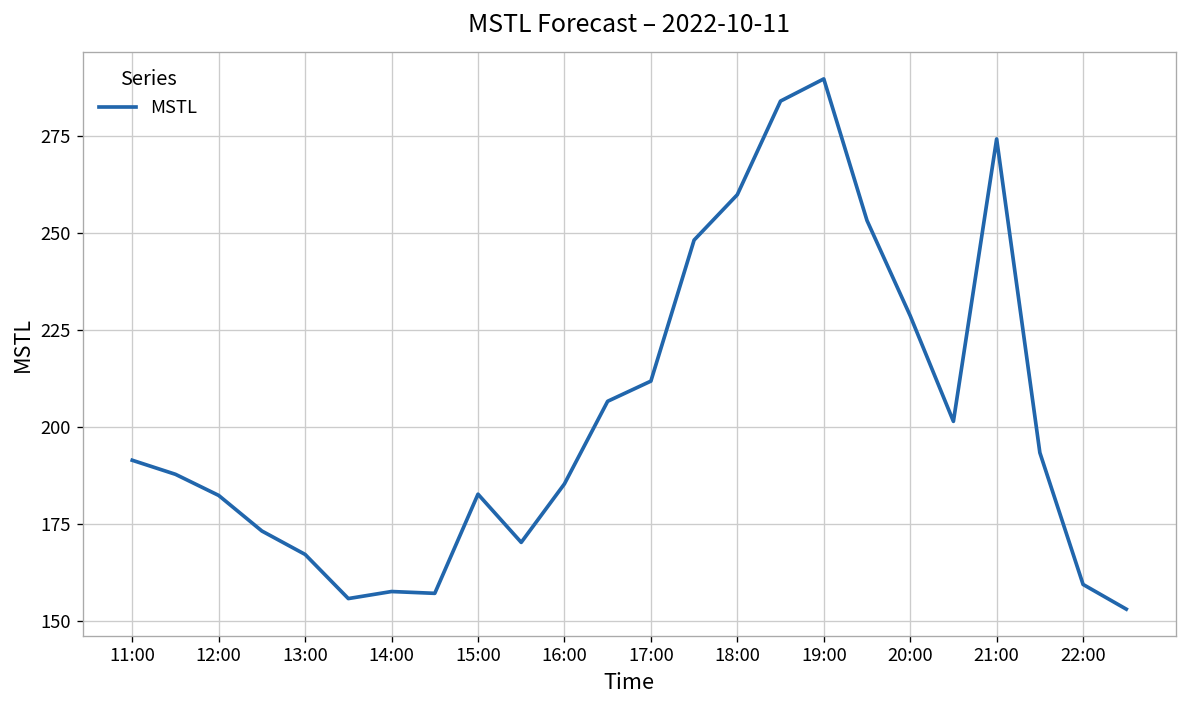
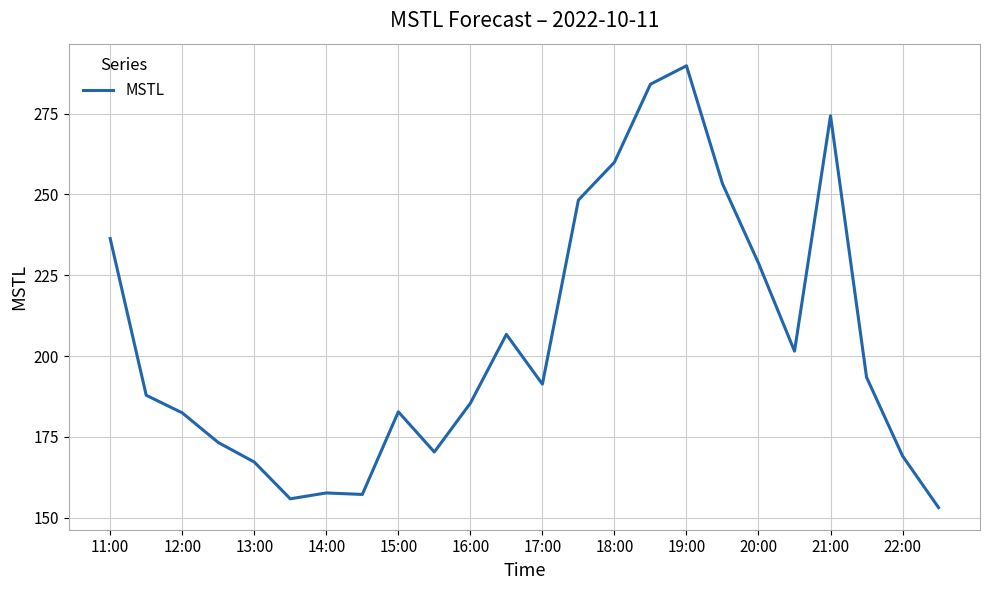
  {
-   "11:00": 192,
+   "11:00": 236,
    "12:00": 182,
    "13:00": 167,
    "14:00": 158,
    "15:00": 183,
    "16:00": 185,
-   "17:00": 212,
+   "17:00": 191,
    "18:00": 260,
    "19:00": 290,
    "20:00": 229,
    "21:00": 274,
-   "22:00": 159
+   "22:00": 169
  }
